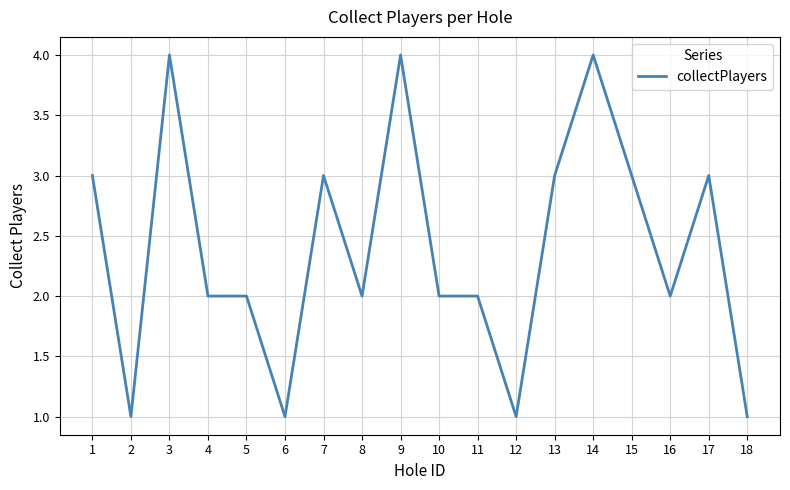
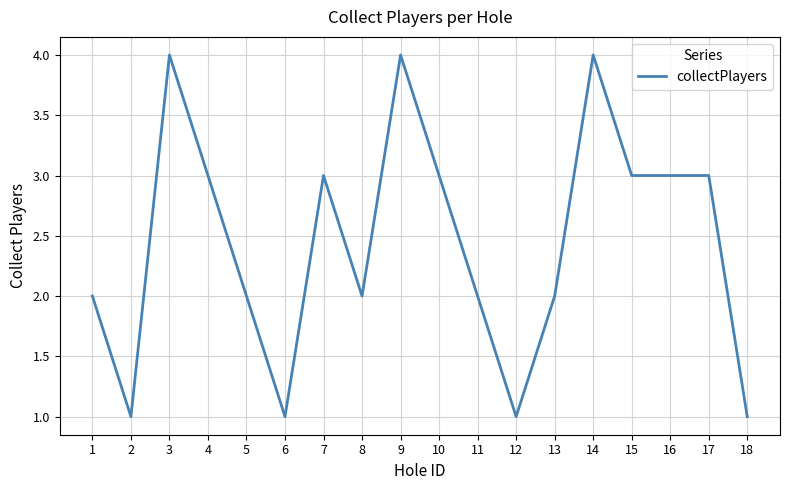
  {
-   "1": 3,
+   "1": 2,
    "2": 1,
    "3": 4,
-   "4": 2,
+   "4": 3,
    "5": 2,
    "6": 1,
    "7": 3,
    "8": 2,
    "9": 4,
-   "10": 2,
+   "10": 3,
    "11": 2,
    "12": 1,
-   "13": 3,
+   "13": 2,
    "14": 4,
    "15": 3,
-   "16": 2,
+   "16": 3,
    "17": 3,
    "18": 1
  }
